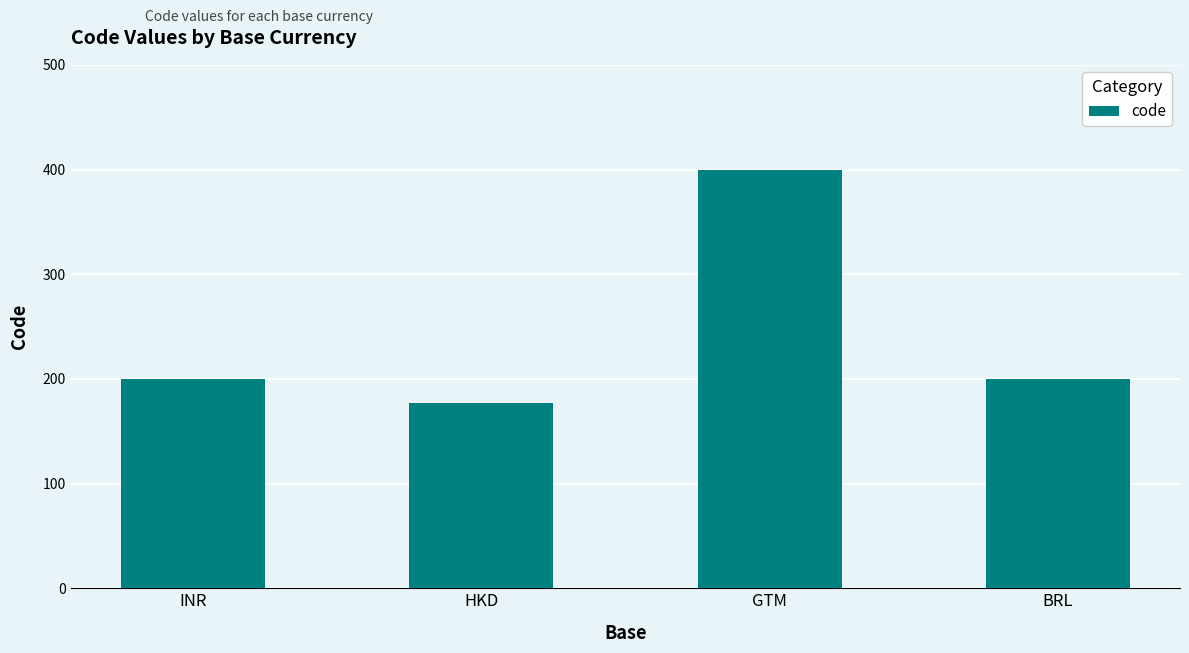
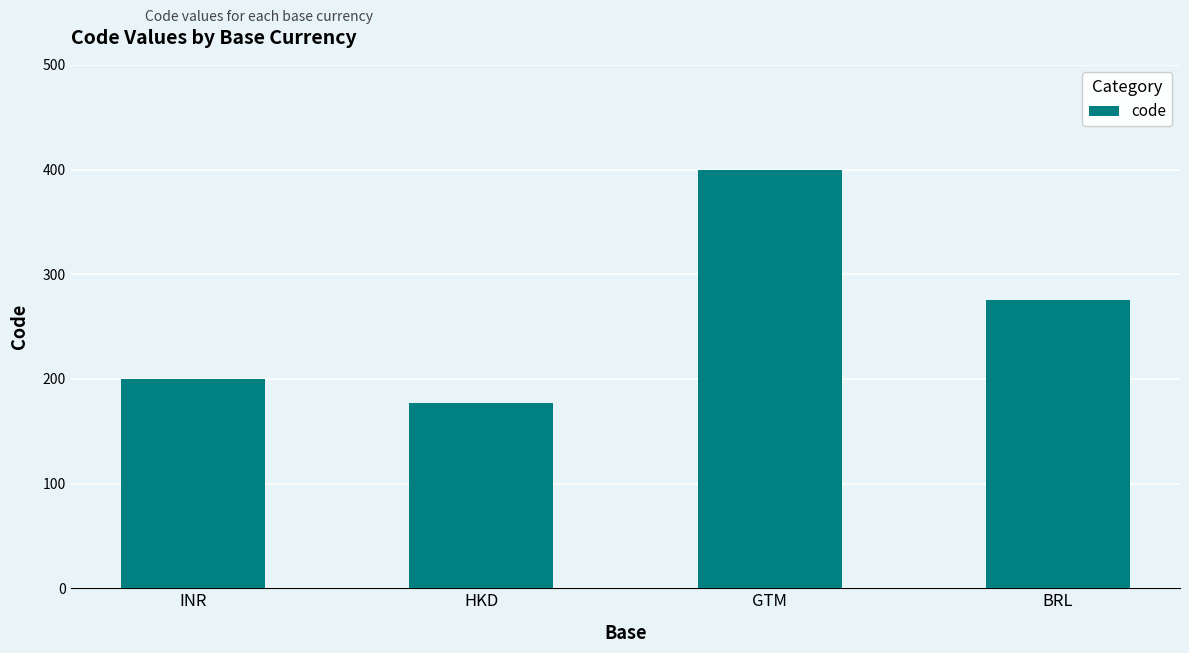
  {
    "INR": 200,
    "HKD": 177,
    "GTM": 400,
-   "BRL": 200
+   "BRL": 275
  }
